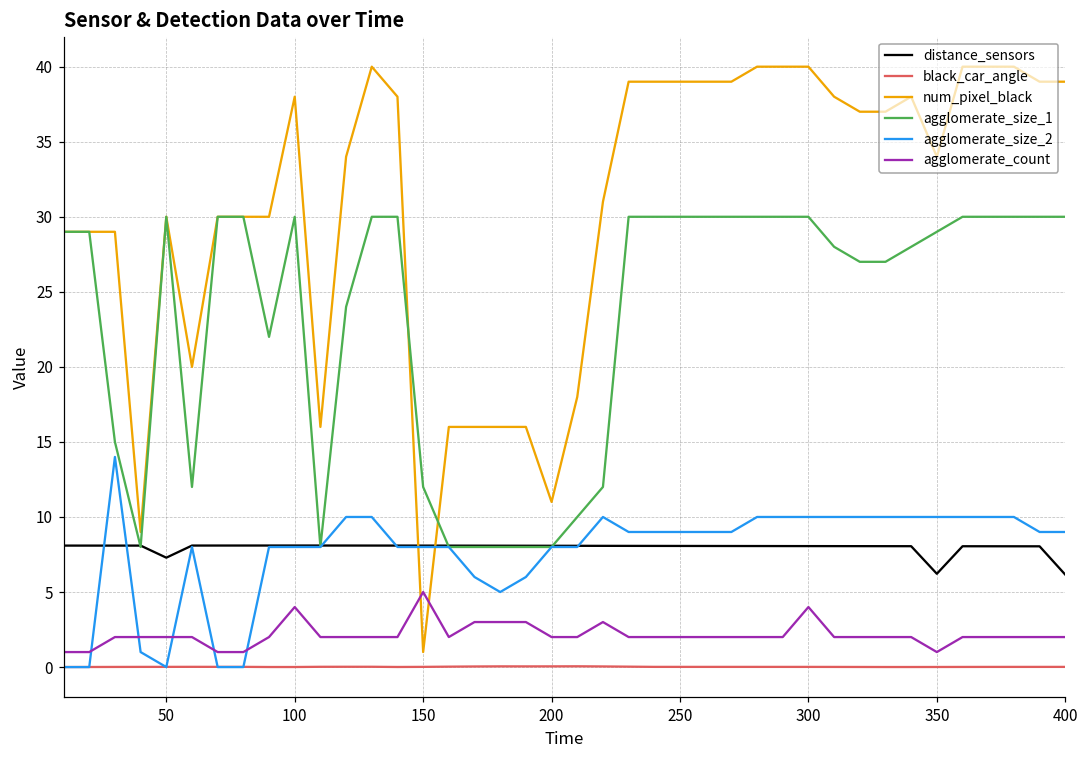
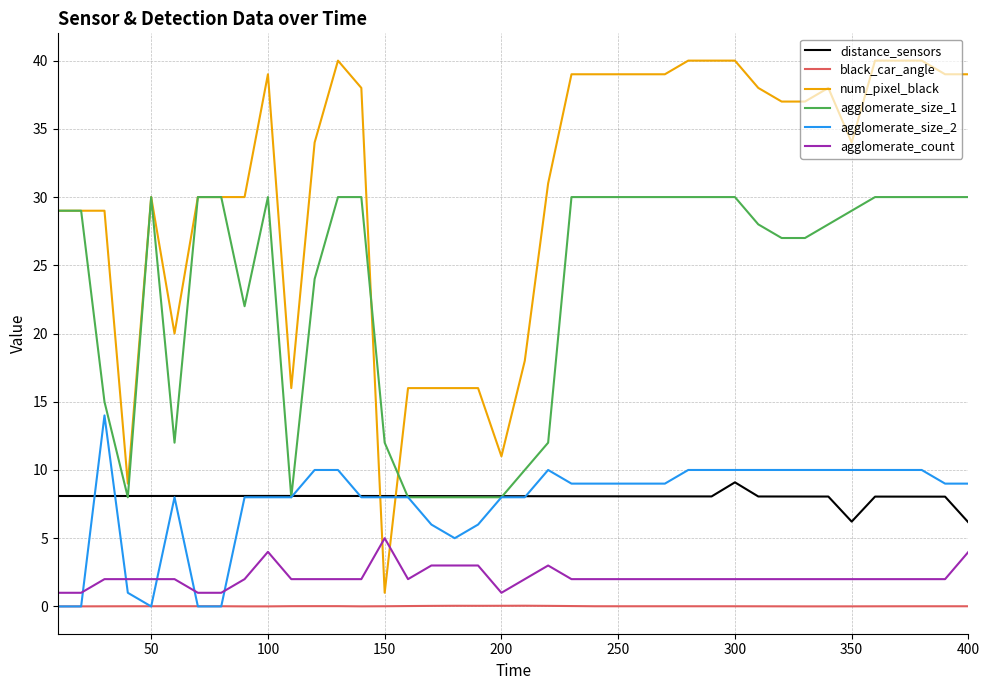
  {
    "distance_sensors": {
-     "50": 7.3,
+     "50": 8.1,
      "250": 8.1,
-     "300": 8.1,
+     "300": 9.1,
      "350": 6.2,
      "400": 6.2
    },
    "black_car_angle": {
      "100": 0.0,
      "150": 0.0,
      "200": 0.0,
      "250": 0.0,
      "300": 0.0,
      "350": 0.0,
      "400": 0.0
    },
    "num_pixel_black": {
-     "100": 38,
+     "100": 39,
      "150": 1,
      "200": 11,
      "250": 39,
      "300": 40,
      "400": 39
    },
    "agglomerate_size_1": {
      "100": 30.0,
      "150": 12.0,
      "250": 30.0,
      "300": 30.0,
      "350": 29.0,
      "400": 30.0
    },
    "agglomerate_size_2": {
      "250": 9.0,
      "300": 10.0,
      "350": 10.0,
      "400": 9.0
    },
    "agglomerate_count": {
      "50": 2,
      "100": 4,
      "150": 5,
-     "200": 2,
+     "200": 1,
      "250": 2,
-     "300": 4,
-     "350": 1,
-     "400": 2
+     "300": 2,
+     "350": 2,
+     "400": 4
    }
  }
